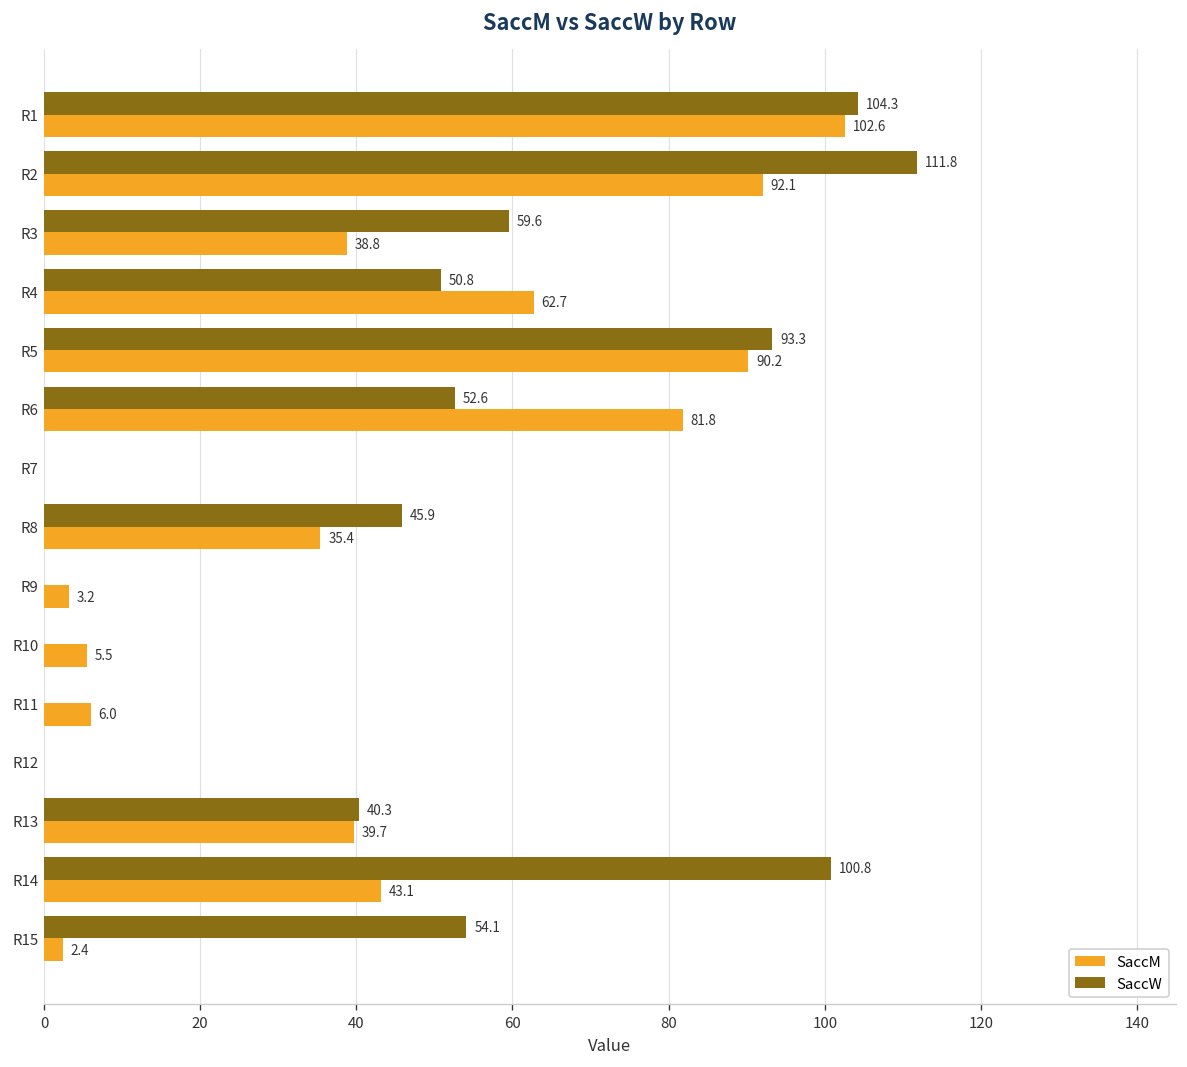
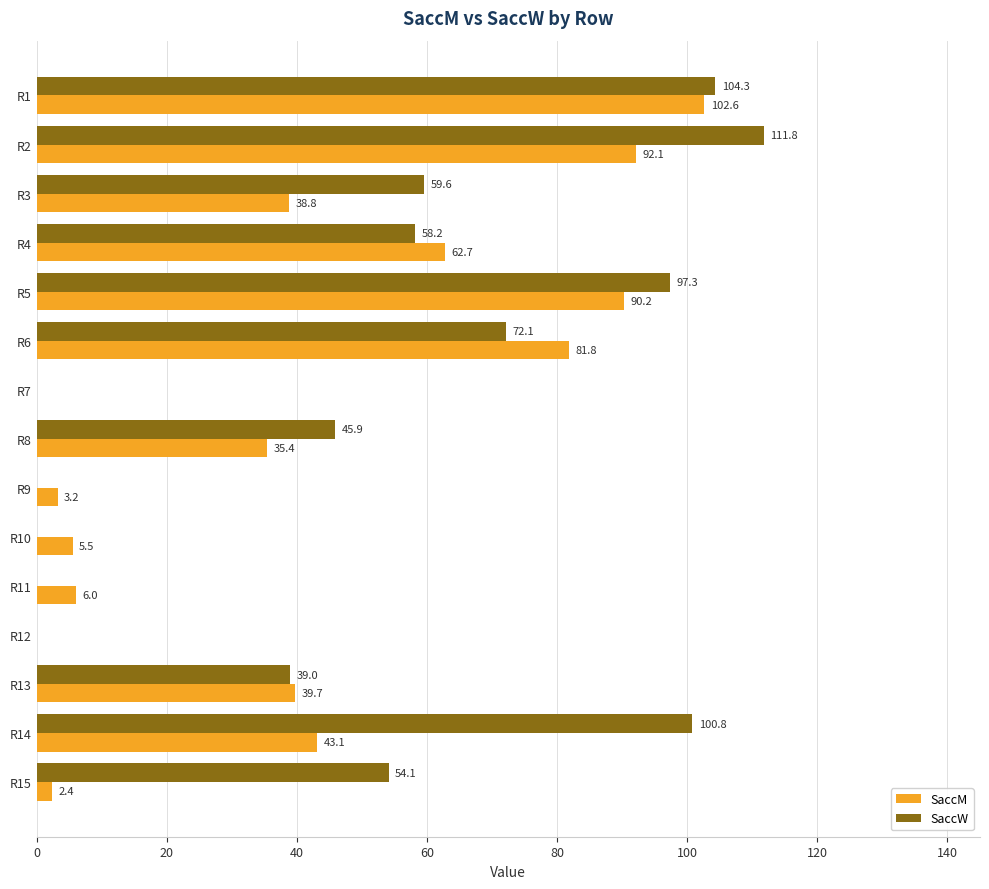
  {
    "SaccM": {
      "R1": 102.6,
      "R2": 92.1,
      "R3": 38.8,
      "R4": 62.7,
      "R5": 90.2,
      "R6": 81.8,
      "R8": 35.4,
      "R9": 3.2,
      "R10": 5.5,
      "R11": 6.0,
      "R13": 39.7,
      "R14": 43.1,
      "R15": 2.4
    },
    "SaccW": {
      "R1": 104.3,
      "R2": 111.8,
      "R3": 59.6,
-     "R4": 50.8,
-     "R5": 93.3,
-     "R6": 52.6,
+     "R4": 58.2,
+     "R5": 97.3,
+     "R6": 72.1,
      "R8": 45.9,
-     "R13": 40.3,
+     "R13": 39.0,
      "R14": 100.8,
      "R15": 54.1
    }
  }
